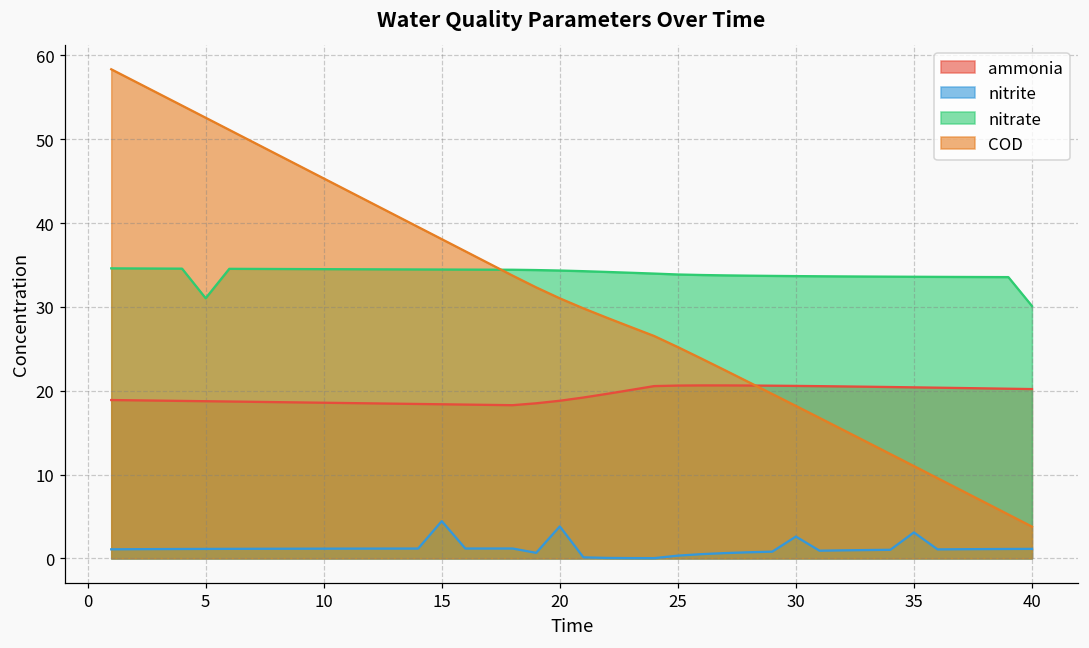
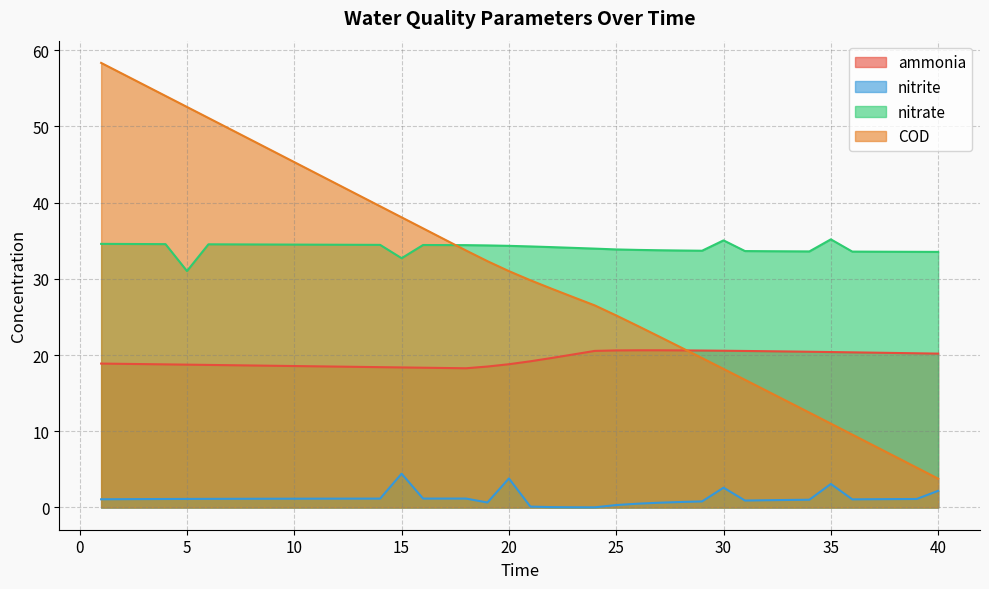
  {
    "nitrite": {
      "5": 1,
      "10": 1,
      "15": 4,
      "20": 4,
      "25": 0,
      "30": 3,
      "35": 3,
-     "40": 1
+     "40": 2
    },
    "nitrate": {
      "5": 31,
      "10": 35,
-     "15": 34,
+     "15": 33,
      "20": 34,
      "25": 34,
-     "30": 34,
-     "35": 34,
-     "40": 30
+     "30": 35,
+     "35": 35,
+     "40": 34
    }
  }
